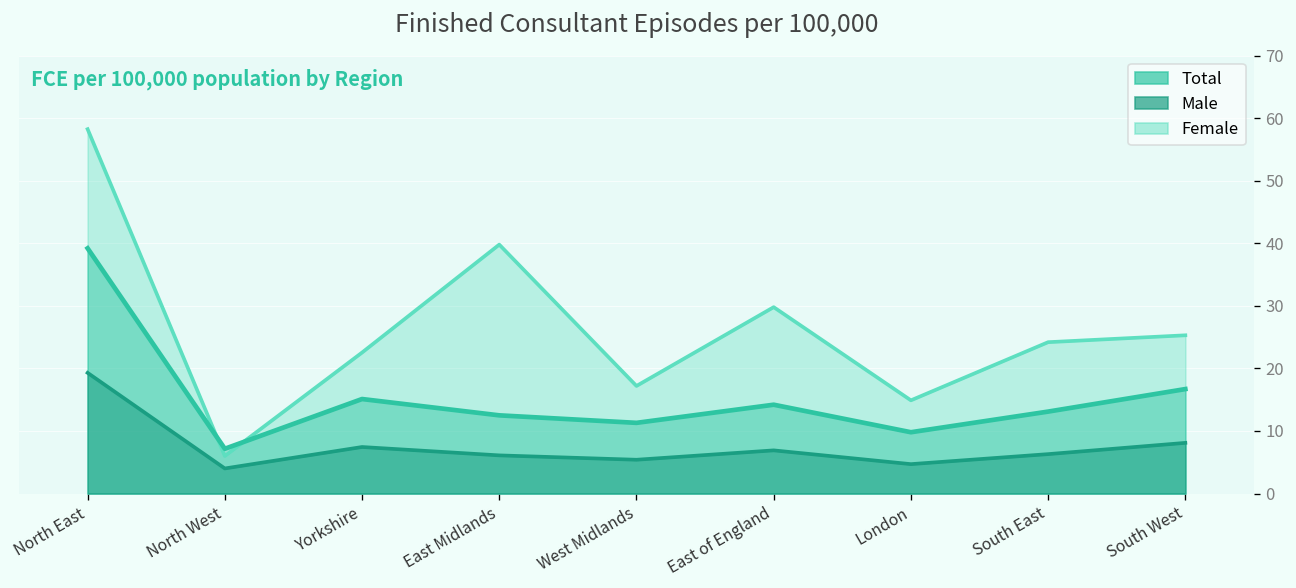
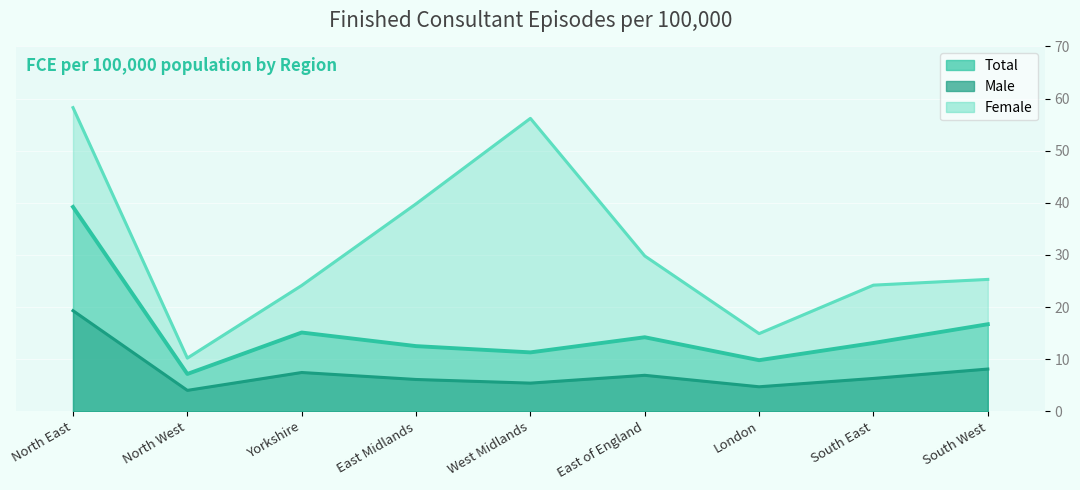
  {
    "Female": {
      "North East": 58,
-     "North West": 6,
-     "Yorkshire": 23,
+     "North West": 10,
+     "Yorkshire": 24,
      "East Midlands": 40,
-     "West Midlands": 17,
+     "West Midlands": 56,
      "East of England": 30,
      "London": 15,
      "South East": 24,
      "South West": 25
    }
  }
